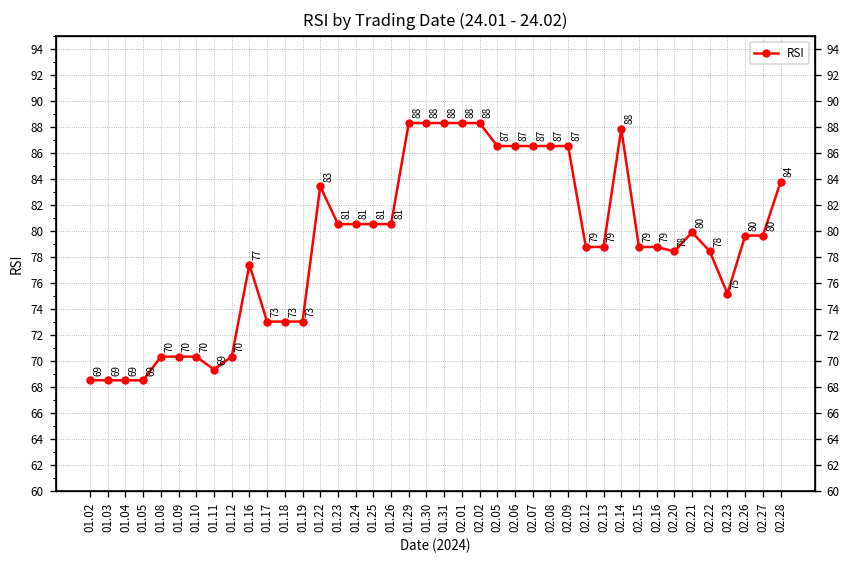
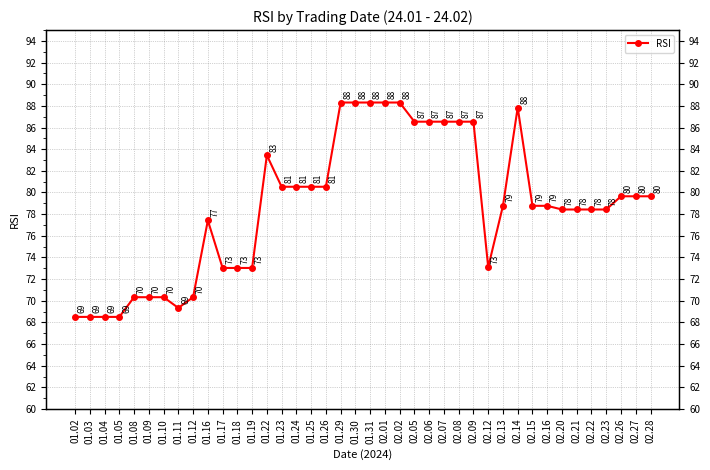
  {
    "01.02": 69,
    "01.03": 69,
    "01.04": 69,
    "01.05": 69,
    "01.08": 70,
    "01.09": 70,
    "01.10": 70,
    "01.11": 69,
    "01.12": 70,
    "01.16": 77,
    "01.17": 73,
    "01.18": 73,
    "01.19": 73,
    "01.22": 83,
    "01.23": 81,
    "01.24": 81,
    "01.25": 81,
    "01.26": 81,
    "01.29": 88,
    "01.30": 88,
    "01.31": 88,
    "02.01": 88,
    "02.02": 88,
    "02.05": 87,
    "02.06": 87,
    "02.07": 87,
    "02.08": 87,
    "02.09": 87,
-   "02.12": 79,
+   "02.12": 73,
    "02.13": 79,
    "02.14": 88,
    "02.15": 79,
    "02.16": 79,
    "02.20": 78,
-   "02.21": 80,
+   "02.21": 78,
    "02.22": 78,
-   "02.23": 75,
+   "02.23": 78,
    "02.26": 80,
    "02.27": 80,
-   "02.28": 84
+   "02.28": 80
  }
